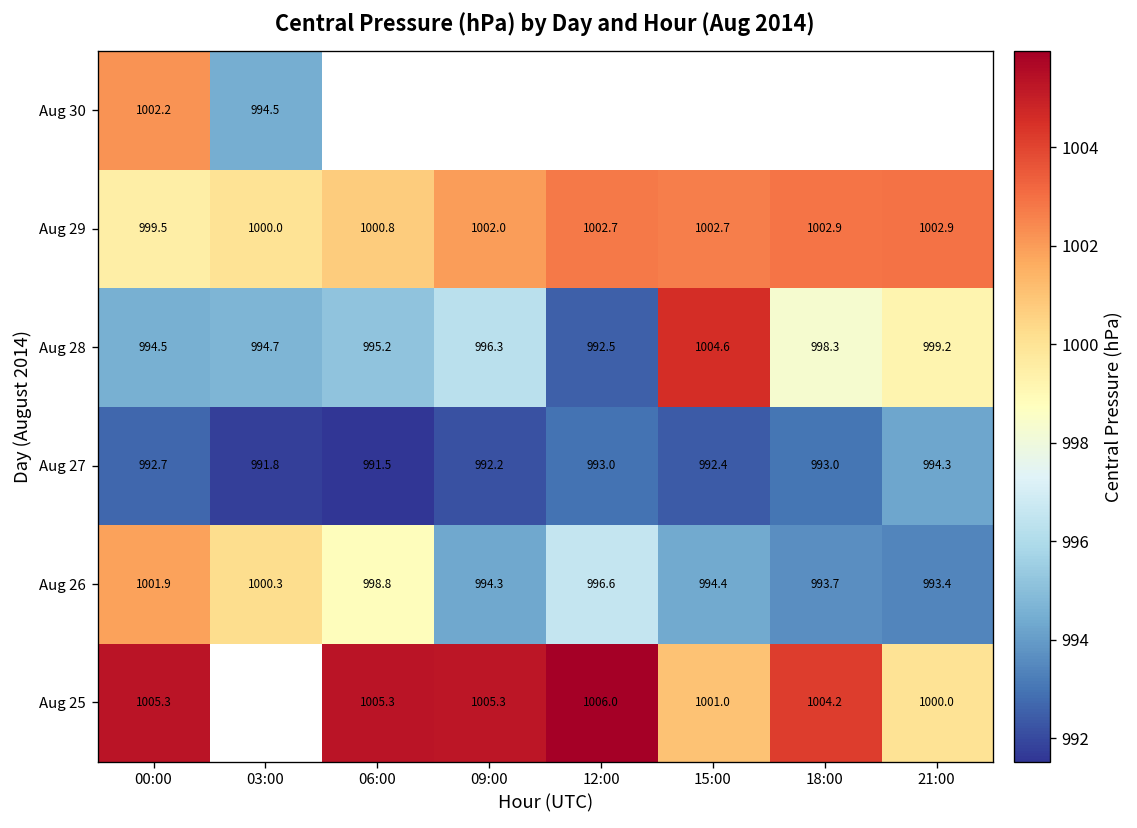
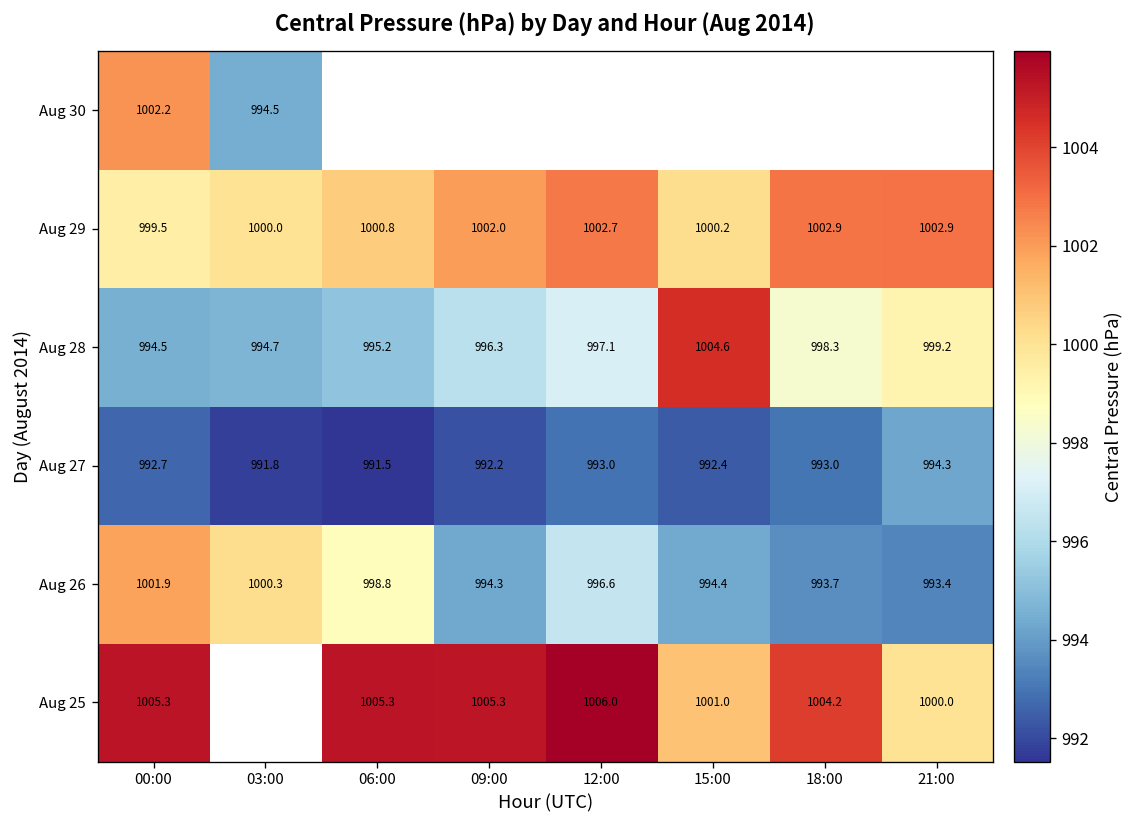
  {
    "Aug 30": {
      "00:00": 1002.2,
      "03:00": 994.5
    },
    "Aug 29": {
      "00:00": 999.5,
      "03:00": 1000.0,
      "06:00": 1000.8,
      "09:00": 1002.0,
      "12:00": 1002.7,
-     "15:00": 1002.7,
+     "15:00": 1000.2,
      "18:00": 1002.9,
      "21:00": 1002.9
    },
    "Aug 28": {
      "00:00": 994.5,
      "03:00": 994.7,
      "06:00": 995.2,
      "09:00": 996.3,
-     "12:00": 992.5,
+     "12:00": 997.1,
      "15:00": 1004.6,
      "18:00": 998.3,
      "21:00": 999.2
    },
    "Aug 27": {
      "00:00": 992.7,
      "03:00": 991.8,
      "06:00": 991.5,
      "09:00": 992.2,
      "12:00": 993.0,
      "15:00": 992.4,
      "18:00": 993.0,
      "21:00": 994.3
    },
    "Aug 26": {
      "00:00": 1001.9,
      "03:00": 1000.3,
      "06:00": 998.8,
      "09:00": 994.3,
      "12:00": 996.6,
      "15:00": 994.4,
      "18:00": 993.7,
      "21:00": 993.4
    },
    "Aug 25": {
      "00:00": 1005.3,
      "06:00": 1005.3,
      "09:00": 1005.3,
      "12:00": 1006.0,
      "15:00": 1001.0,
      "18:00": 1004.2,
      "21:00": 1000.0
    }
  }
